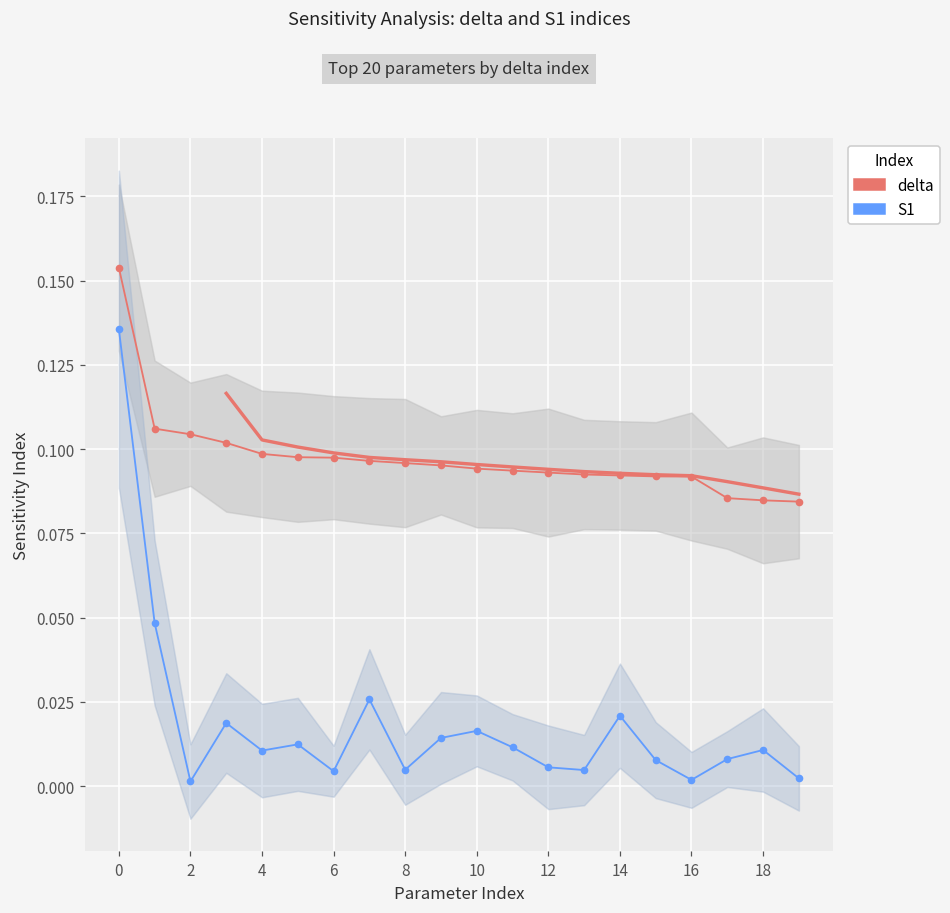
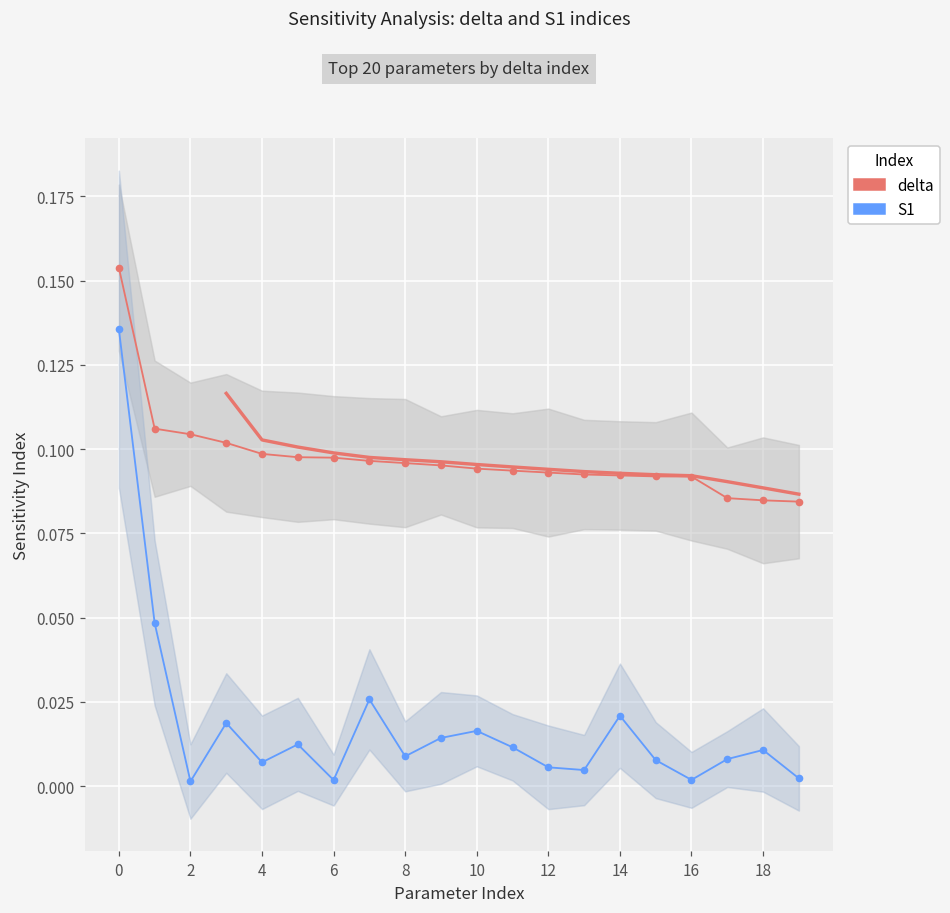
  {
    "S1": {
      "0": 0.136,
      "2": 0.001,
-     "4": 0.011,
-     "6": 0.004,
-     "8": 0.005,
+     "4": 0.007,
+     "6": 0.002,
+     "8": 0.009,
      "10": 0.016,
      "12": 0.006,
      "14": 0.021,
      "16": 0.002,
      "18": 0.011
    }
  }
